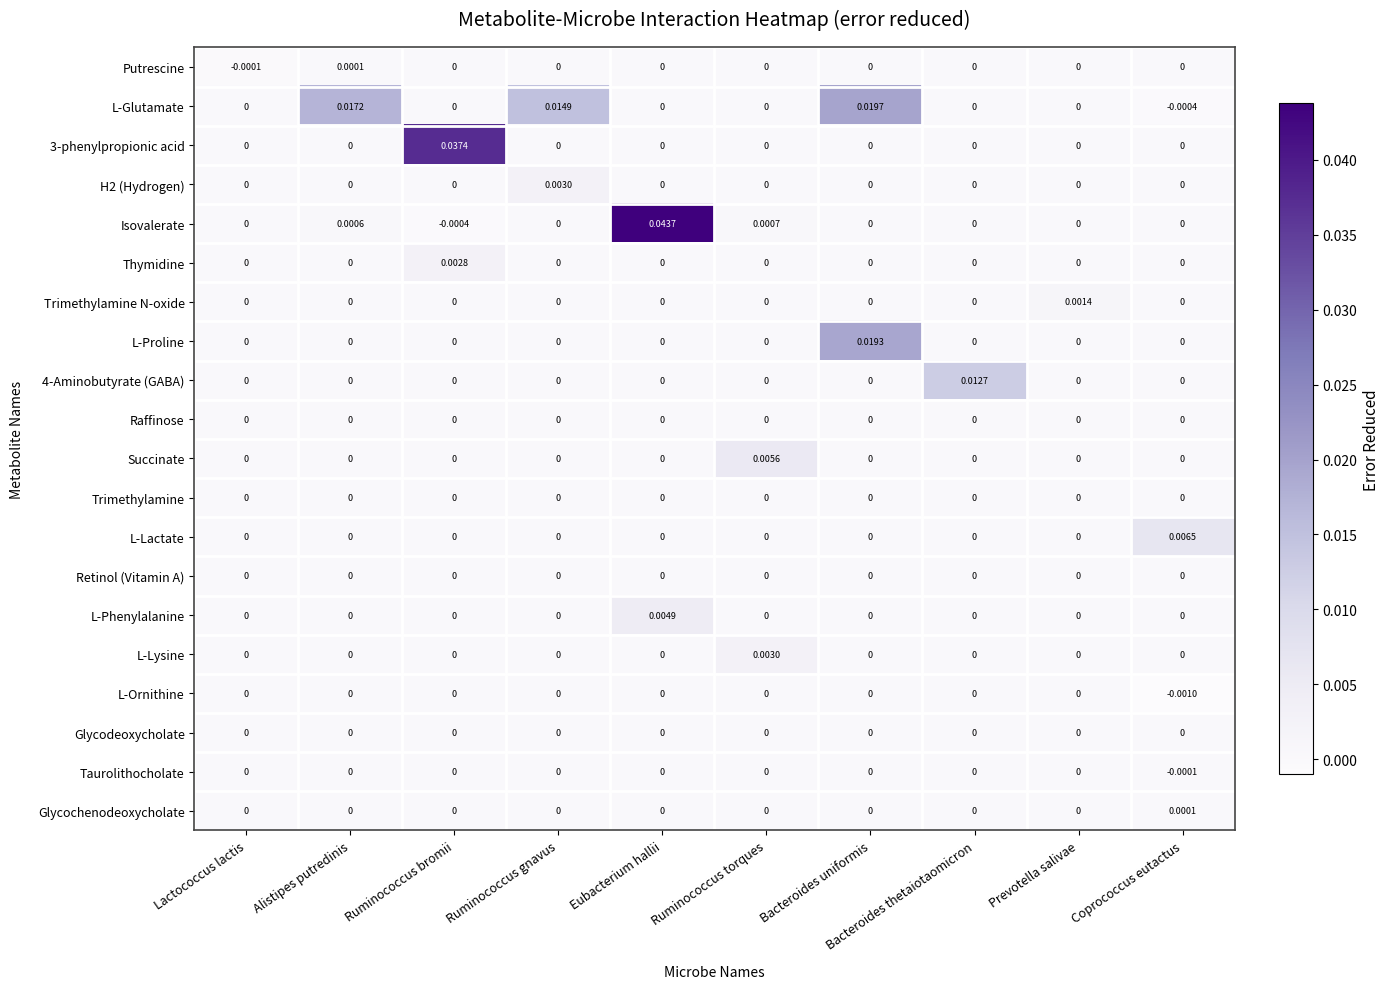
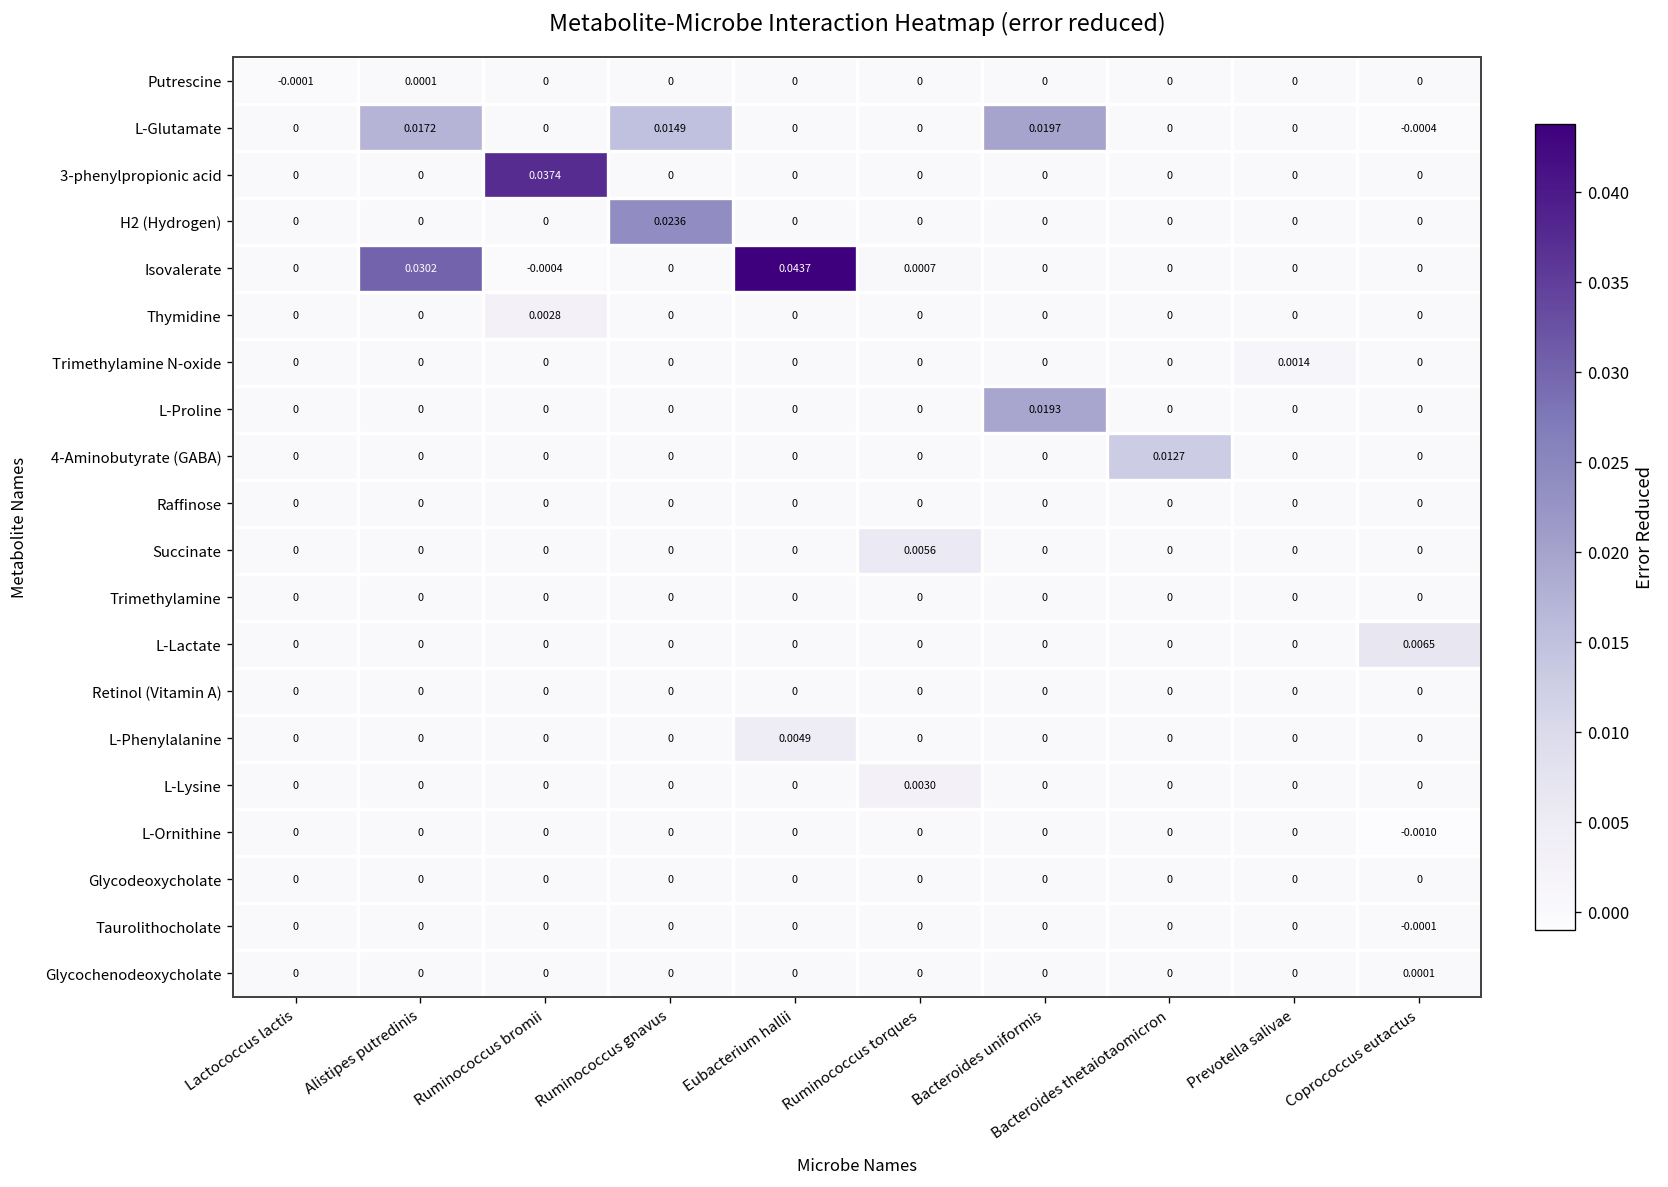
  {
    "Putrescine": {
      "Lactococcus lactis": -0.0001,
      "Alistipes putredinis": 0.0001,
      "Ruminococcus bromii": 0,
      "Ruminococcus gnavus": 0,
      "Eubacterium hallii": 0,
      "Ruminococcus torques": 0,
      "Bacteroides uniformis": 0,
      "Bacteroides thetaiotaomicron": 0,
      "Prevotella salivae": 0,
      "Coprococcus eutactus": 0
    },
    "L-Glutamate": {
      "Lactococcus lactis": 0,
      "Alistipes putredinis": 0.0172,
      "Ruminococcus bromii": 0,
      "Ruminococcus gnavus": 0.0149,
      "Eubacterium hallii": 0,
      "Ruminococcus torques": 0,
      "Bacteroides uniformis": 0.0197,
      "Bacteroides thetaiotaomicron": 0,
      "Prevotella salivae": 0,
      "Coprococcus eutactus": -0.0004
    },
    "3-phenylpropionic acid": {
      "Lactococcus lactis": 0,
      "Alistipes putredinis": 0,
      "Ruminococcus bromii": 0.0374,
      "Ruminococcus gnavus": 0,
      "Eubacterium hallii": 0,
      "Ruminococcus torques": 0,
      "Bacteroides uniformis": 0,
      "Bacteroides thetaiotaomicron": 0,
      "Prevotella salivae": 0,
      "Coprococcus eutactus": 0
    },
    "H2 (Hydrogen)": {
      "Lactococcus lactis": 0,
      "Alistipes putredinis": 0,
      "Ruminococcus bromii": 0,
-     "Ruminococcus gnavus": 0.0030,
+     "Ruminococcus gnavus": 0.0236,
      "Eubacterium hallii": 0,
      "Ruminococcus torques": 0,
      "Bacteroides uniformis": 0,
      "Bacteroides thetaiotaomicron": 0,
      "Prevotella salivae": 0,
      "Coprococcus eutactus": 0
    },
    "Isovalerate": {
      "Lactococcus lactis": 0,
-     "Alistipes putredinis": 0.0006,
+     "Alistipes putredinis": 0.0302,
      "Ruminococcus bromii": -0.0004,
      "Ruminococcus gnavus": 0,
      "Eubacterium hallii": 0.0437,
      "Ruminococcus torques": 0.0007,
      "Bacteroides uniformis": 0,
      "Bacteroides thetaiotaomicron": 0,
      "Prevotella salivae": 0,
      "Coprococcus eutactus": 0
    },
    "Thymidine": {
      "Lactococcus lactis": 0,
      "Alistipes putredinis": 0,
      "Ruminococcus bromii": 0.0028,
      "Ruminococcus gnavus": 0,
      "Eubacterium hallii": 0,
      "Ruminococcus torques": 0,
      "Bacteroides uniformis": 0,
      "Bacteroides thetaiotaomicron": 0,
      "Prevotella salivae": 0,
      "Coprococcus eutactus": 0
    },
    "Trimethylamine N-oxide": {
      "Lactococcus lactis": 0,
      "Alistipes putredinis": 0,
      "Ruminococcus bromii": 0,
      "Ruminococcus gnavus": 0,
      "Eubacterium hallii": 0,
      "Ruminococcus torques": 0,
      "Bacteroides uniformis": 0,
      "Bacteroides thetaiotaomicron": 0,
      "Prevotella salivae": 0.0014,
      "Coprococcus eutactus": 0
    },
    "L-Proline": {
      "Lactococcus lactis": 0,
      "Alistipes putredinis": 0,
      "Ruminococcus bromii": 0,
      "Ruminococcus gnavus": 0,
      "Eubacterium hallii": 0,
      "Ruminococcus torques": 0,
      "Bacteroides uniformis": 0.0193,
      "Bacteroides thetaiotaomicron": 0,
      "Prevotella salivae": 0,
      "Coprococcus eutactus": 0
    },
    "4-Aminobutyrate (GABA)": {
      "Lactococcus lactis": 0,
      "Alistipes putredinis": 0,
      "Ruminococcus bromii": 0,
      "Ruminococcus gnavus": 0,
      "Eubacterium hallii": 0,
      "Ruminococcus torques": 0,
      "Bacteroides uniformis": 0,
      "Bacteroides thetaiotaomicron": 0.0127,
      "Prevotella salivae": 0,
      "Coprococcus eutactus": 0
    },
    "Raffinose": {
      "Lactococcus lactis": 0,
      "Alistipes putredinis": 0,
      "Ruminococcus bromii": 0,
      "Ruminococcus gnavus": 0,
      "Eubacterium hallii": 0,
      "Ruminococcus torques": 0,
      "Bacteroides uniformis": 0,
      "Bacteroides thetaiotaomicron": 0,
      "Prevotella salivae": 0,
      "Coprococcus eutactus": 0
    },
    "Succinate": {
      "Lactococcus lactis": 0,
      "Alistipes putredinis": 0,
      "Ruminococcus bromii": 0,
      "Ruminococcus gnavus": 0,
      "Eubacterium hallii": 0,
      "Ruminococcus torques": 0.0056,
      "Bacteroides uniformis": 0,
      "Bacteroides thetaiotaomicron": 0,
      "Prevotella salivae": 0,
      "Coprococcus eutactus": 0
    },
    "Trimethylamine": {
      "Lactococcus lactis": 0,
      "Alistipes putredinis": 0,
      "Ruminococcus bromii": 0,
      "Ruminococcus gnavus": 0,
      "Eubacterium hallii": 0,
      "Ruminococcus torques": 0,
      "Bacteroides uniformis": 0,
      "Bacteroides thetaiotaomicron": 0,
      "Prevotella salivae": 0,
      "Coprococcus eutactus": 0
    },
    "L-Lactate": {
      "Lactococcus lactis": 0,
      "Alistipes putredinis": 0,
      "Ruminococcus bromii": 0,
      "Ruminococcus gnavus": 0,
      "Eubacterium hallii": 0,
      "Ruminococcus torques": 0,
      "Bacteroides uniformis": 0,
      "Bacteroides thetaiotaomicron": 0,
      "Prevotella salivae": 0,
      "Coprococcus eutactus": 0.0065
    },
    "Retinol (Vitamin A)": {
      "Lactococcus lactis": 0,
      "Alistipes putredinis": 0,
      "Ruminococcus bromii": 0,
      "Ruminococcus gnavus": 0,
      "Eubacterium hallii": 0,
      "Ruminococcus torques": 0,
      "Bacteroides uniformis": 0,
      "Bacteroides thetaiotaomicron": 0,
      "Prevotella salivae": 0,
      "Coprococcus eutactus": 0
    },
    "L-Phenylalanine": {
      "Lactococcus lactis": 0,
      "Alistipes putredinis": 0,
      "Ruminococcus bromii": 0,
      "Ruminococcus gnavus": 0,
      "Eubacterium hallii": 0.0049,
      "Ruminococcus torques": 0,
      "Bacteroides uniformis": 0,
      "Bacteroides thetaiotaomicron": 0,
      "Prevotella salivae": 0,
      "Coprococcus eutactus": 0
    },
    "L-Lysine": {
      "Lactococcus lactis": 0,
      "Alistipes putredinis": 0,
      "Ruminococcus bromii": 0,
      "Ruminococcus gnavus": 0,
      "Eubacterium hallii": 0,
      "Ruminococcus torques": 0.0030,
      "Bacteroides uniformis": 0,
      "Bacteroides thetaiotaomicron": 0,
      "Prevotella salivae": 0,
      "Coprococcus eutactus": 0
    },
    "L-Ornithine": {
      "Lactococcus lactis": 0,
      "Alistipes putredinis": 0,
      "Ruminococcus bromii": 0,
      "Ruminococcus gnavus": 0,
      "Eubacterium hallii": 0,
      "Ruminococcus torques": 0,
      "Bacteroides uniformis": 0,
      "Bacteroides thetaiotaomicron": 0,
      "Prevotella salivae": 0,
      "Coprococcus eutactus": -0.0010
    },
    "Glycodeoxycholate": {
      "Lactococcus lactis": 0,
      "Alistipes putredinis": 0,
      "Ruminococcus bromii": 0,
      "Ruminococcus gnavus": 0,
      "Eubacterium hallii": 0,
      "Ruminococcus torques": 0,
      "Bacteroides uniformis": 0,
      "Bacteroides thetaiotaomicron": 0,
      "Prevotella salivae": 0,
      "Coprococcus eutactus": 0
    },
    "Taurolithocholate": {
      "Lactococcus lactis": 0,
      "Alistipes putredinis": 0,
      "Ruminococcus bromii": 0,
      "Ruminococcus gnavus": 0,
      "Eubacterium hallii": 0,
      "Ruminococcus torques": 0,
      "Bacteroides uniformis": 0,
      "Bacteroides thetaiotaomicron": 0,
      "Prevotella salivae": 0,
      "Coprococcus eutactus": -0.0001
    },
    "Glycochenodeoxycholate": {
      "Lactococcus lactis": 0,
      "Alistipes putredinis": 0,
      "Ruminococcus bromii": 0,
      "Ruminococcus gnavus": 0,
      "Eubacterium hallii": 0,
      "Ruminococcus torques": 0,
      "Bacteroides uniformis": 0,
      "Bacteroides thetaiotaomicron": 0,
      "Prevotella salivae": 0,
      "Coprococcus eutactus": 0.0001
    }
  }
